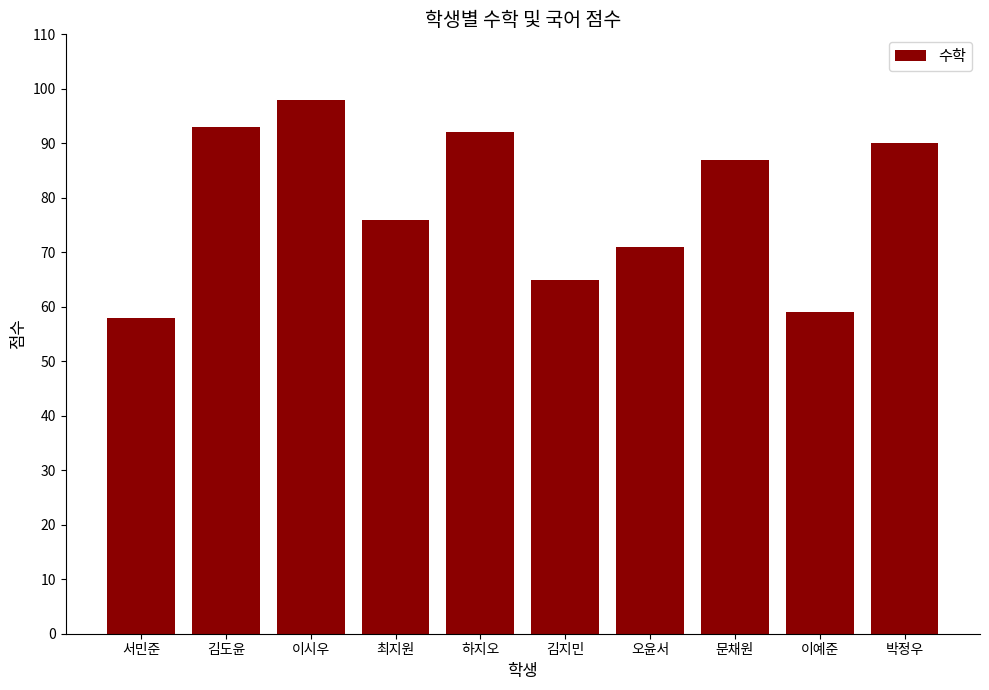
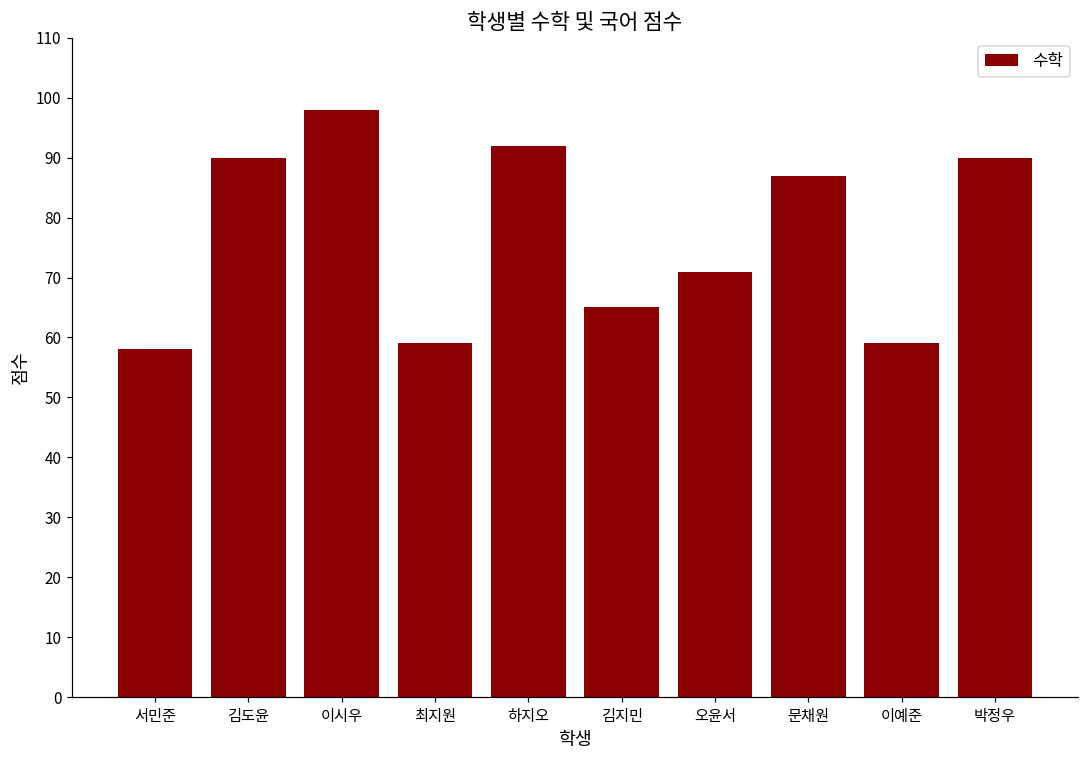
  {
    "서민준": 58,
-   "김도윤": 93,
+   "김도윤": 90,
    "이시우": 98,
-   "최지원": 76,
+   "최지원": 59,
    "하지오": 92,
    "김지민": 65,
    "오윤서": 71,
    "문채원": 87,
    "이예준": 59,
    "박정우": 90
  }
